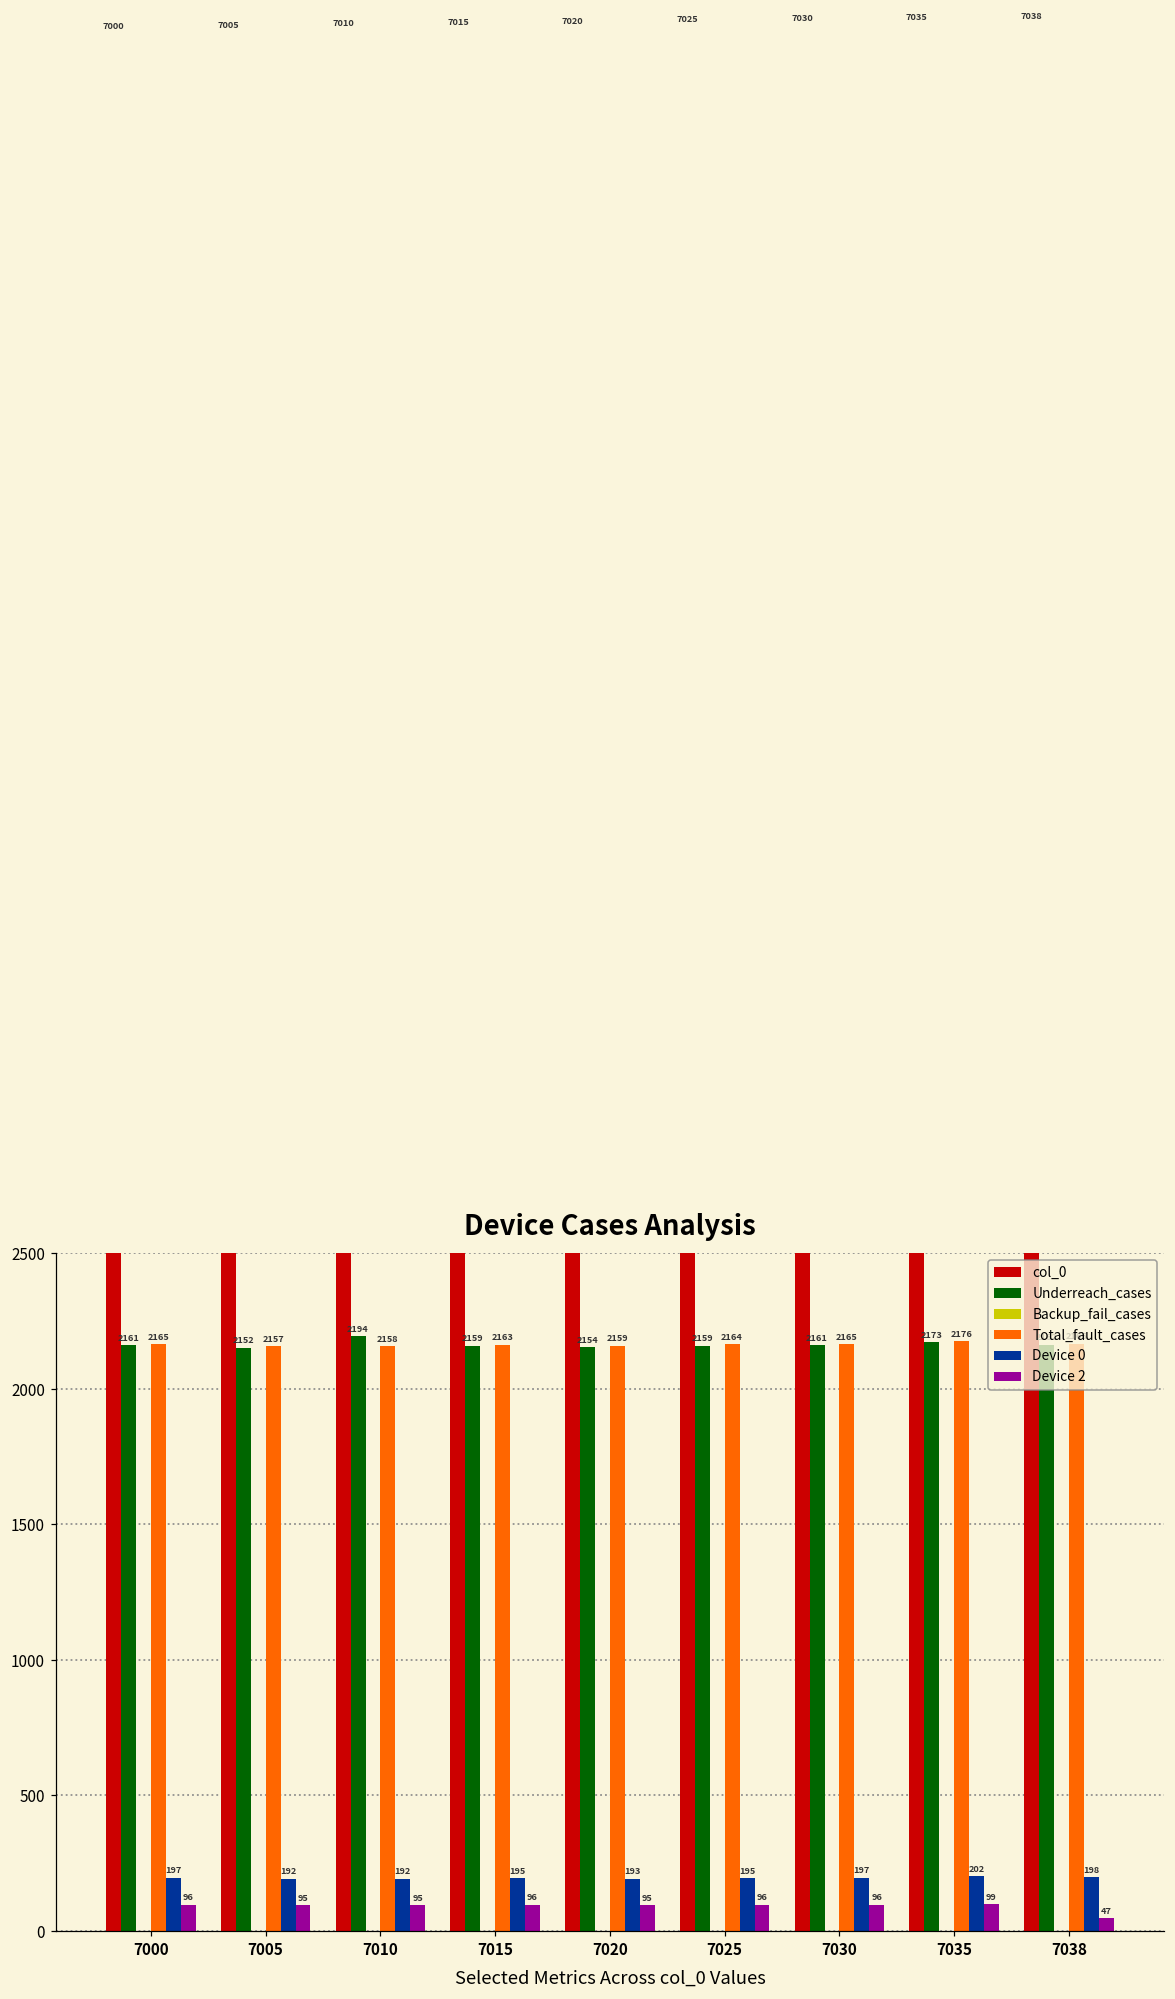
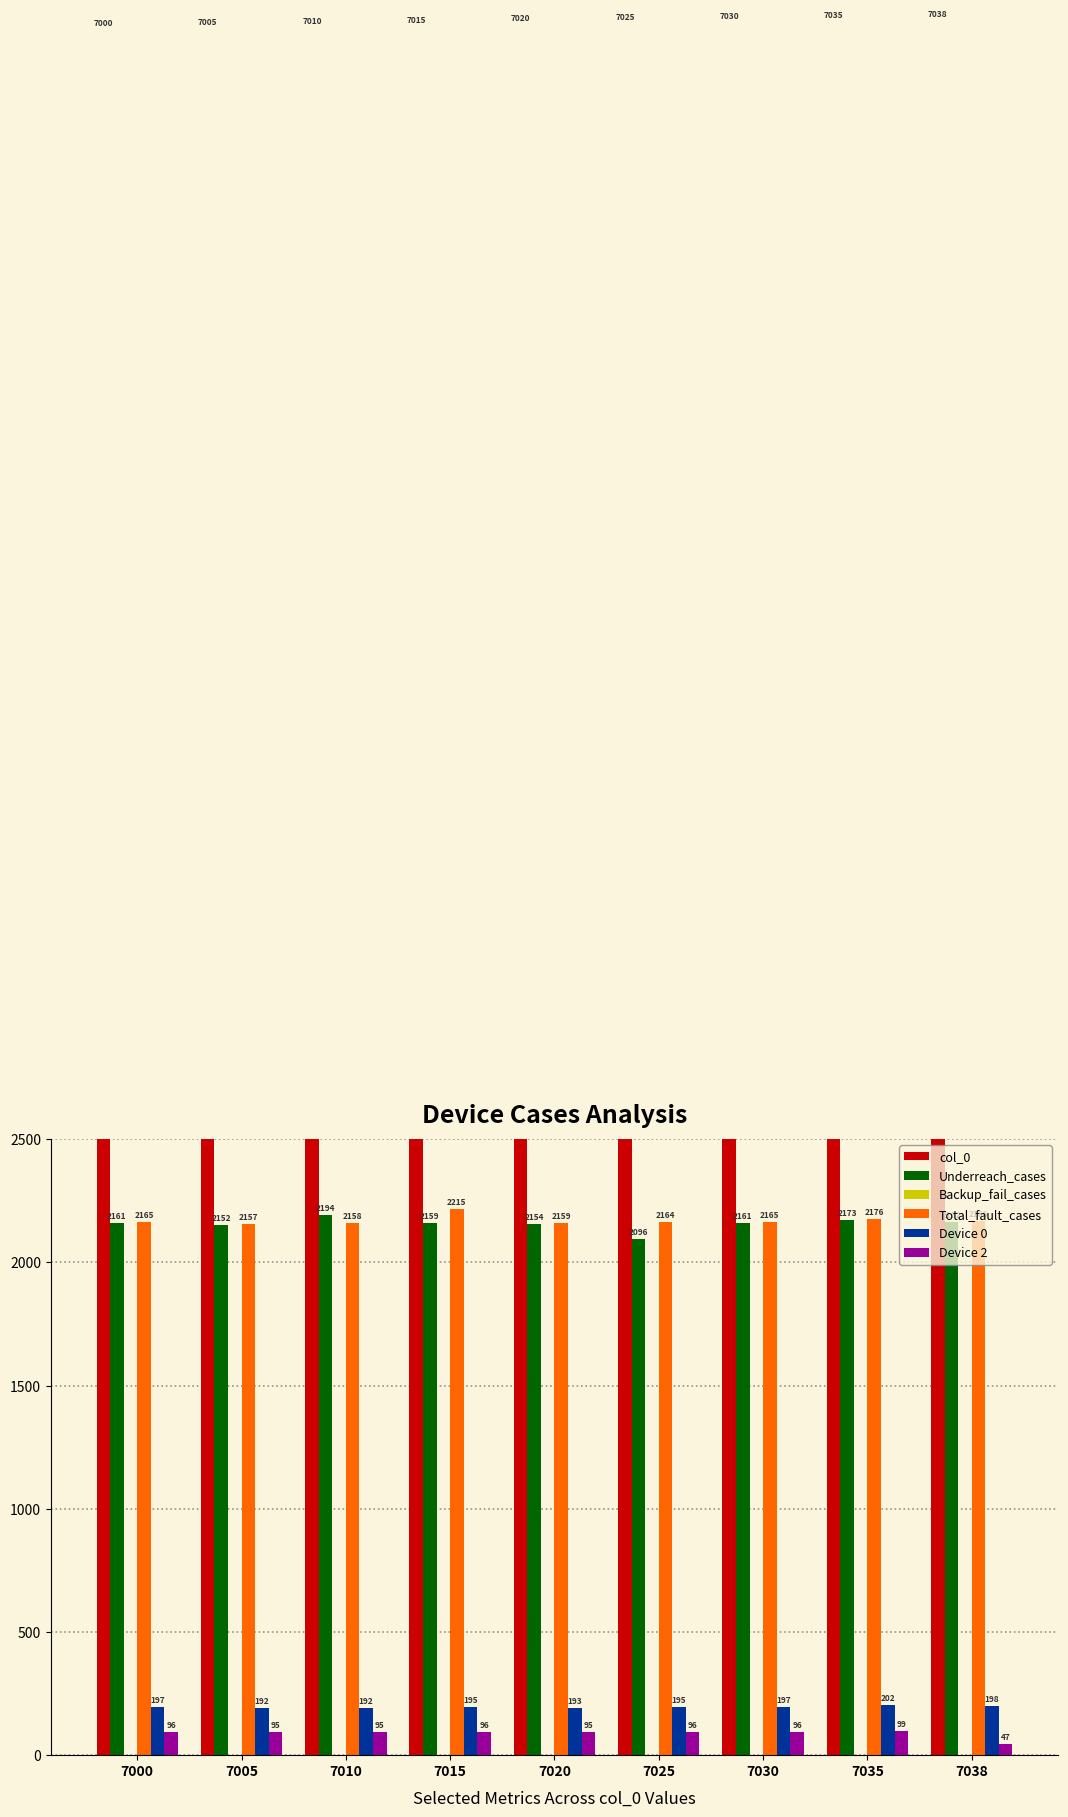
  {
    "Underreach_cases": {
      "7000": 2161,
      "7005": 2152,
      "7010": 2194,
      "7015": 2159,
      "7020": 2154,
-     "7025": 2159,
+     "7025": 2096,
      "7030": 2161,
      "7035": 2173
    },
    "Backup_fail_cases": {
      "7000": 0,
      "7005": 0,
      "7010": 0,
      "7015": 0,
      "7020": 0,
      "7025": 0,
      "7030": 0,
      "7035": 0,
      "7038": 0
    },
    "Total_fault_cases": {
      "7000": 2165,
      "7005": 2157,
      "7010": 2158,
-     "7015": 2163,
+     "7015": 2215,
      "7020": 2159,
      "7025": 2164,
      "7030": 2165,
      "7035": 2176
    },
    "Device 0": {
      "7000": 197,
      "7005": 192,
      "7010": 192,
      "7015": 195,
      "7020": 193,
      "7025": 195,
      "7030": 197,
      "7035": 202,
      "7038": 198
    },
    "Device 2": {
      "7000": 96,
      "7005": 95,
      "7010": 95,
      "7015": 96,
      "7020": 95,
      "7025": 96,
      "7030": 96,
      "7035": 99,
      "7038": 47
    }
  }
